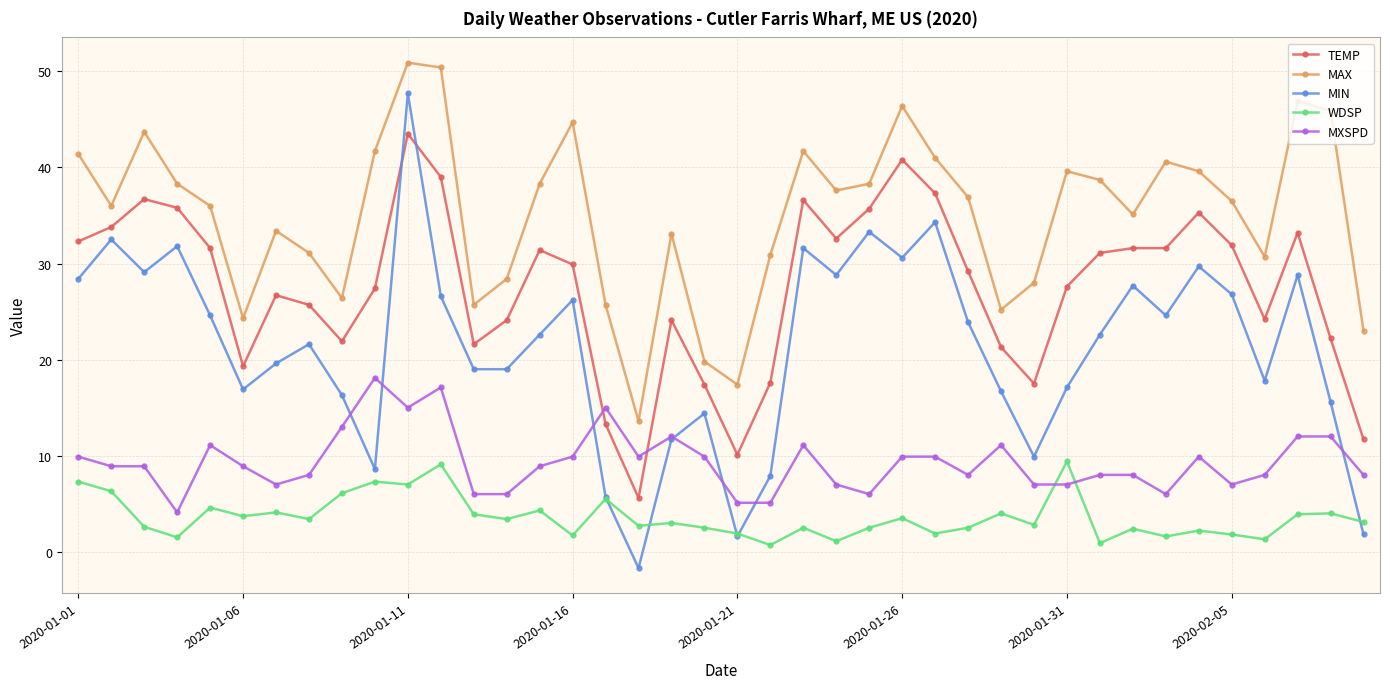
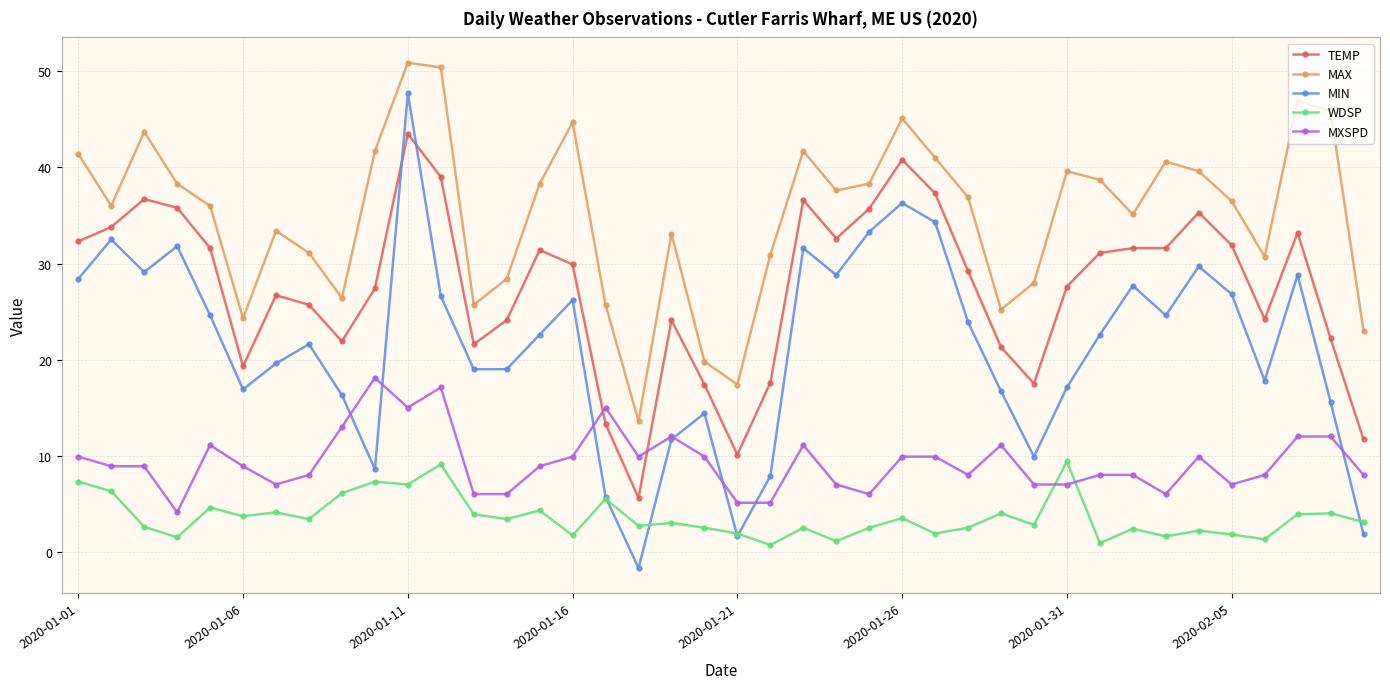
  {
    "TEMP": {
      "2020-01-01": 32,
      "2020-01-06": 19,
      "2020-01-11": 44,
      "2020-01-16": 30,
      "2020-01-21": 10,
      "2020-01-26": 41,
      "2020-01-31": 28,
      "2020-02-05": 32
    },
    "MAX": {
      "2020-01-01": 41,
      "2020-01-06": 24,
      "2020-01-11": 51,
      "2020-01-16": 45,
      "2020-01-21": 17,
-     "2020-01-26": 46,
+     "2020-01-26": 45,
      "2020-01-31": 40,
      "2020-02-05": 37
    },
    "MIN": {
      "2020-01-01": 28,
      "2020-01-06": 17,
      "2020-01-11": 48,
      "2020-01-16": 26,
      "2020-01-21": 2,
-     "2020-01-26": 31,
+     "2020-01-26": 36,
      "2020-01-31": 17,
      "2020-02-05": 27
    },
    "WDSP": {
      "2020-01-01": 7,
      "2020-01-06": 4,
      "2020-01-11": 7,
      "2020-01-16": 2,
      "2020-01-21": 2,
      "2020-01-26": 4,
      "2020-01-31": 9,
      "2020-02-05": 2
    },
    "MXSPD": {
      "2020-01-01": 10,
      "2020-01-06": 9,
      "2020-01-11": 15,
      "2020-01-16": 10,
      "2020-01-21": 5,
      "2020-01-26": 10,
      "2020-01-31": 7,
      "2020-02-05": 7
    }
  }
